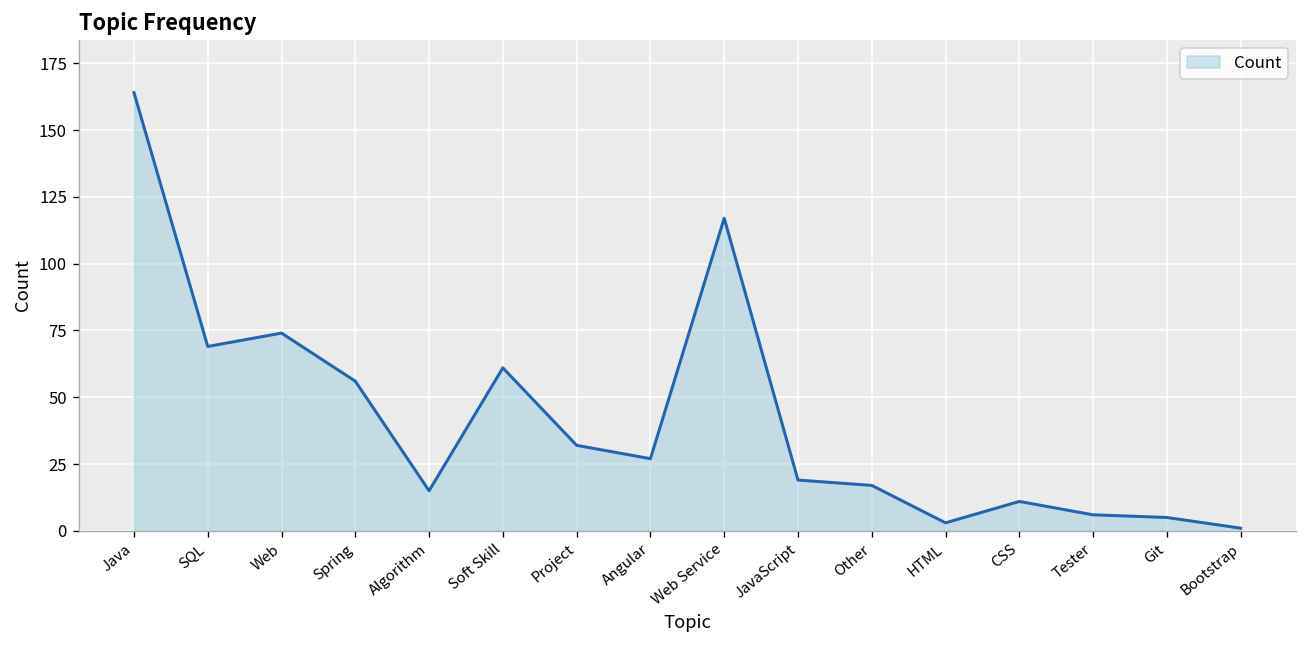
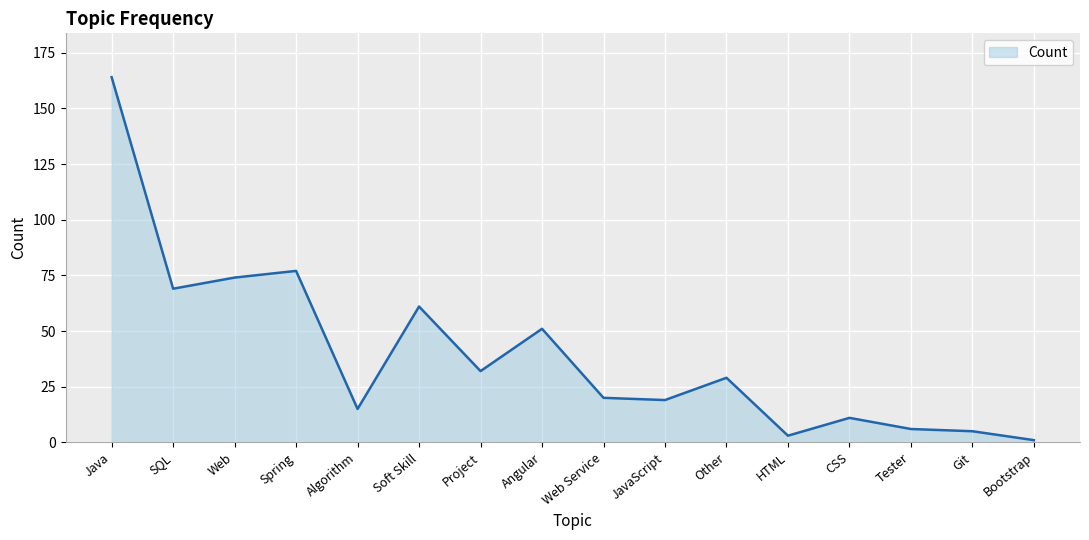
  {
    "Java": 164,
    "SQL": 69,
    "Web": 74,
-   "Spring": 56,
+   "Spring": 77,
    "Algorithm": 15,
    "Soft Skill": 61,
    "Project": 32,
-   "Angular": 27,
-   "Web Service": 117,
+   "Angular": 51,
+   "Web Service": 20,
    "JavaScript": 19,
-   "Other": 17,
+   "Other": 29,
    "HTML": 3,
    "CSS": 11,
    "Tester": 6,
    "Git": 5,
    "Bootstrap": 1
  }
